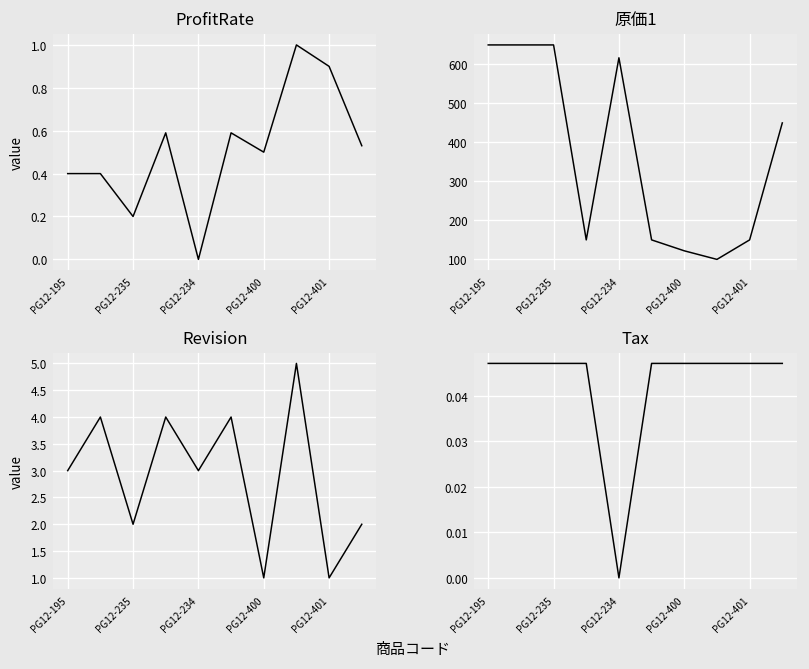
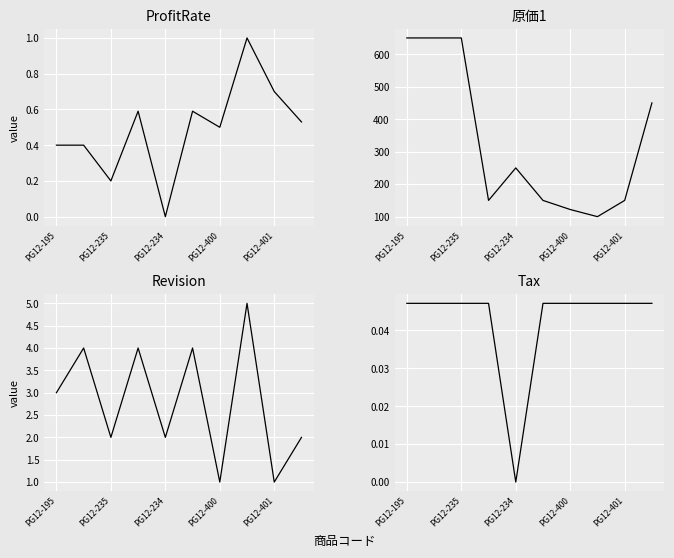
  {
    "ProfitRate": {
      "PG12-195": 0.4,
      "PG12-235": 0.2,
      "PG12-234": 0.0,
      "PG12-400": 0.5,
-     "PG12-401": 0.9
+     "PG12-401": 0.7
    },
    "原価1": {
      "PG12-195": 650,
      "PG12-235": 650,
-     "PG12-234": 620,
+     "PG12-234": 250,
      "PG12-400": 120,
      "PG12-401": 150
    },
    "Revision": {
      "PG12-195": 3,
      "PG12-235": 2,
-     "PG12-234": 3,
+     "PG12-234": 2,
      "PG12-400": 1,
      "PG12-401": 1
    },
    "Tax": {
      "PG12-195": 0.047,
      "PG12-235": 0.047,
      "PG12-234": 0.000,
      "PG12-400": 0.047,
      "PG12-401": 0.047
    }
  }
